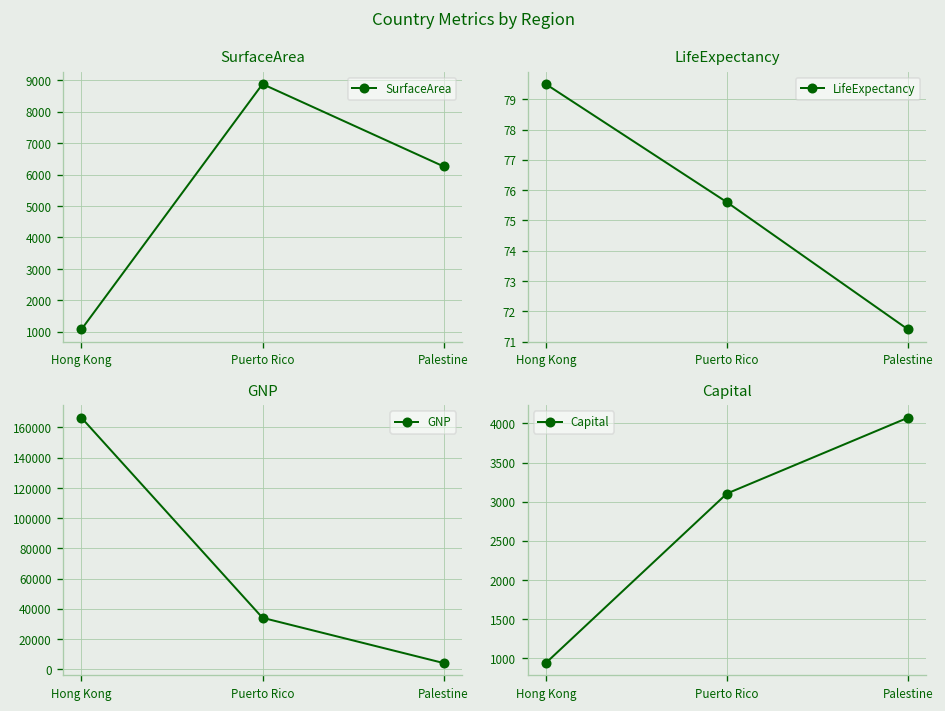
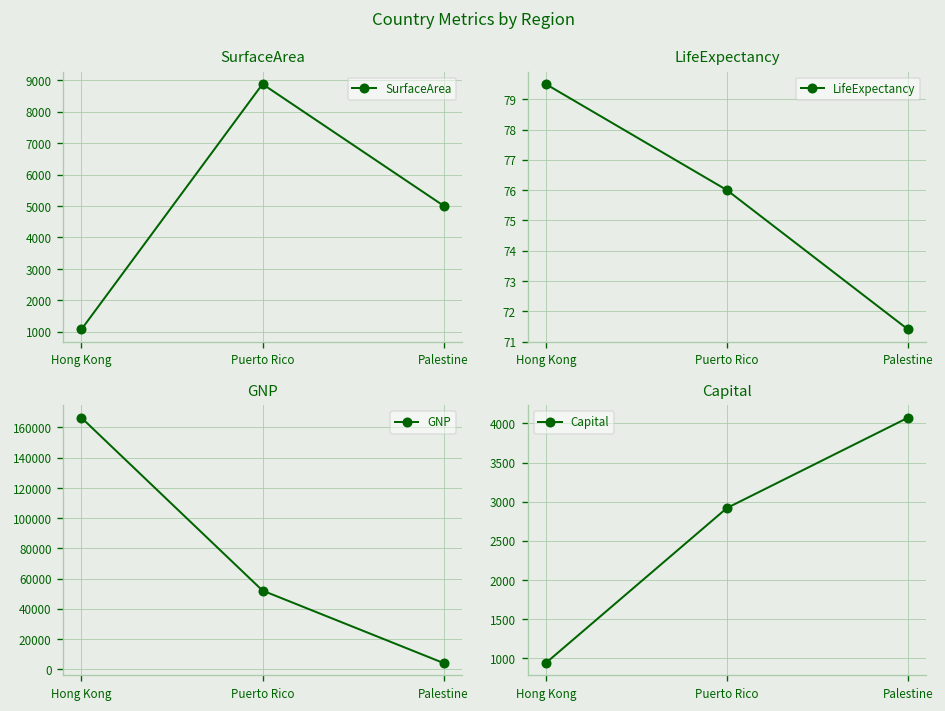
  {
    "SurfaceArea": {
      "Hong Kong": 1100,
      "Puerto Rico": 8900,
-     "Palestine": 6300
+     "Palestine": 5000
    },
    "LifeExpectancy": {
      "Hong Kong": 79.5,
-     "Puerto Rico": 75.6,
+     "Puerto Rico": 76.0,
      "Palestine": 71.4
    },
    "GNP": {
      "Hong Kong": 166000,
-     "Puerto Rico": 34000,
+     "Puerto Rico": 52000,
      "Palestine": 4000
    },
    "Capital": {
      "Hong Kong": 900,
-     "Puerto Rico": 3100,
+     "Puerto Rico": 2900,
      "Palestine": 4100
    }
  }
